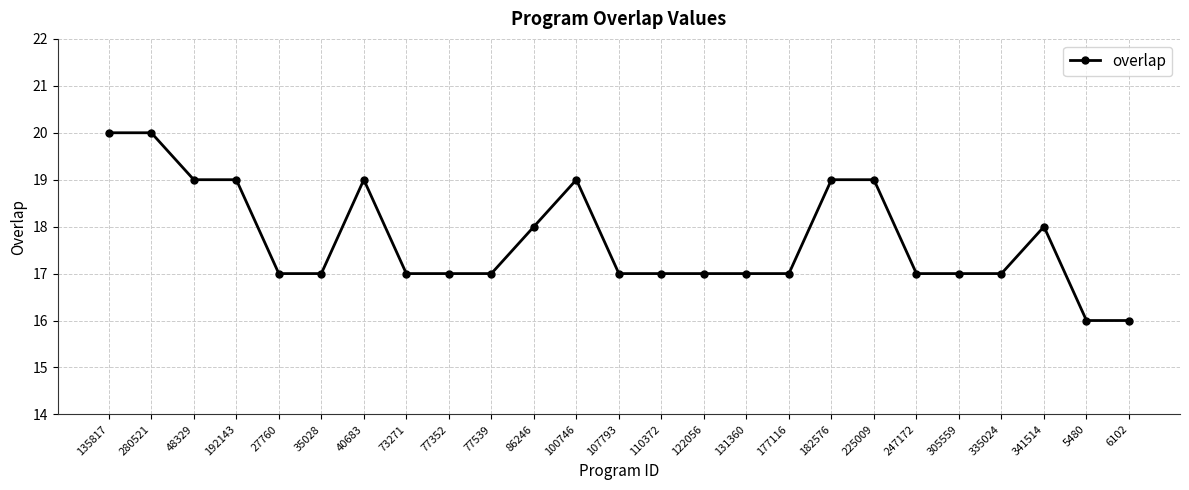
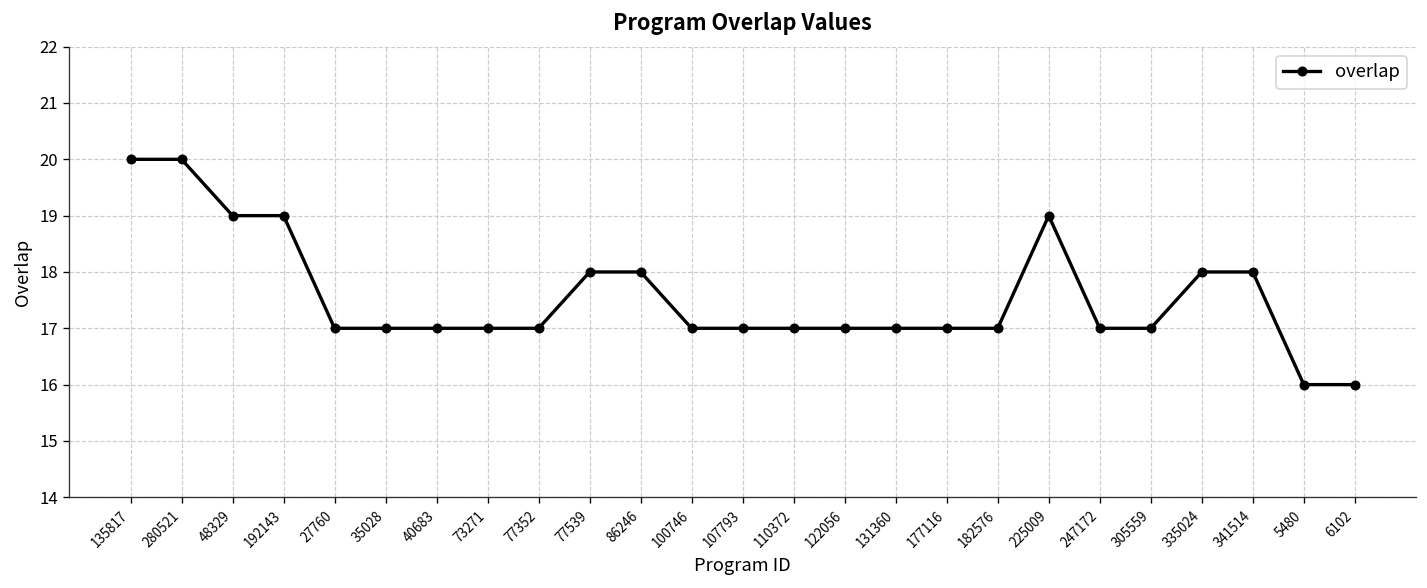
  {
    "135817": 20,
    "280521": 20,
    "48329": 19,
    "192143": 19,
    "27760": 17,
    "35028": 17,
-   "40683": 19,
+   "40683": 17,
    "73271": 17,
    "77352": 17,
-   "77539": 17,
+   "77539": 18,
    "86246": 18,
-   "100746": 19,
+   "100746": 17,
    "107793": 17,
    "110372": 17,
    "122056": 17,
    "131360": 17,
    "177116": 17,
-   "182576": 19,
+   "182576": 17,
    "225009": 19,
    "247172": 17,
    "305559": 17,
-   "335024": 17,
+   "335024": 18,
    "341514": 18,
    "5480": 16,
    "6102": 16
  }
